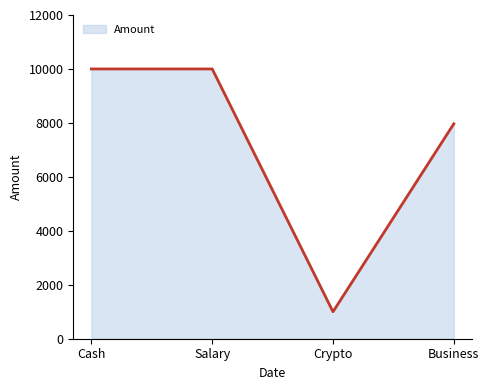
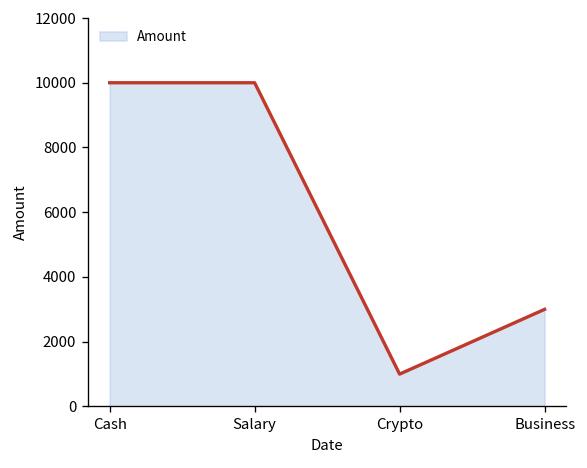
  {
    "Cash": 10000,
    "Salary": 10000,
    "Crypto": 1000,
-   "Business": 8000
+   "Business": 3000
  }
